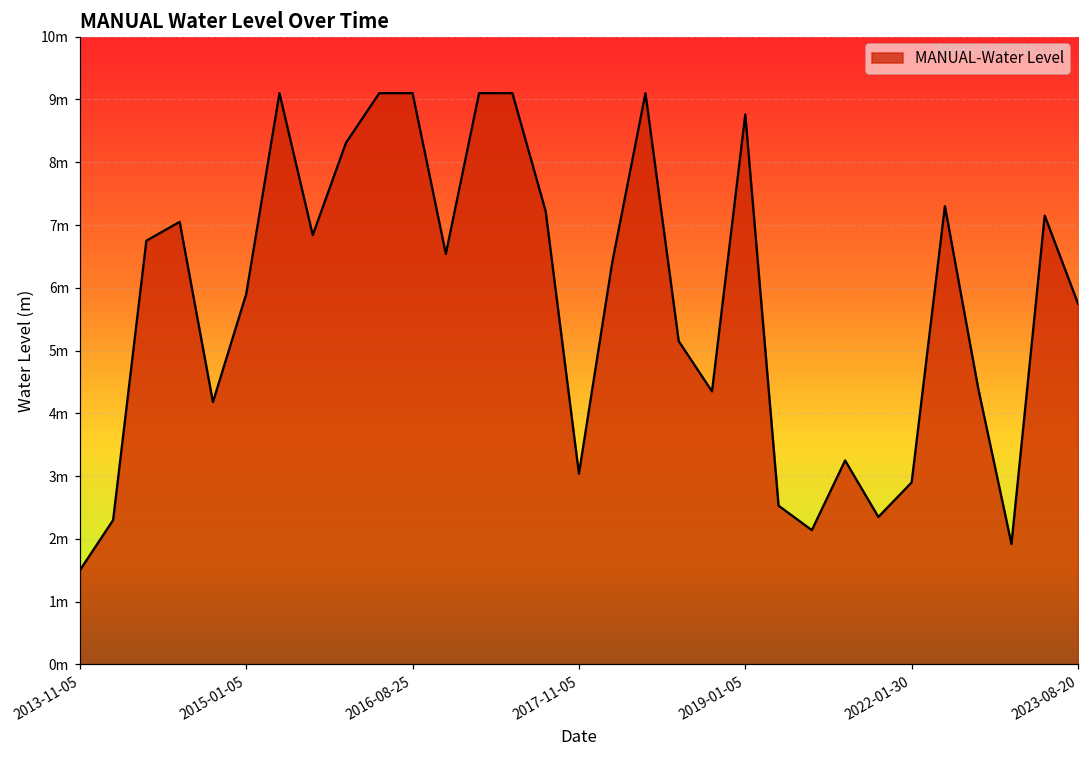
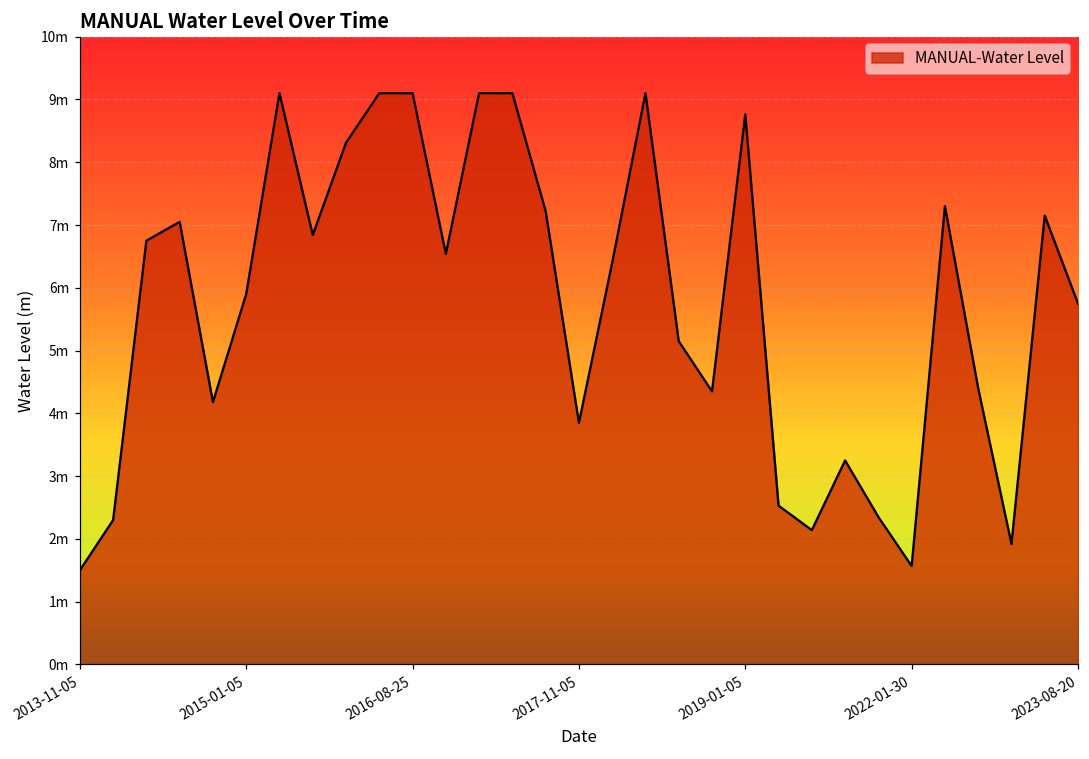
  {
    "2013-11-05": "1.5m",
    "2015-01-05": "5.9m",
    "2016-08-25": "9.1m",
-   "2017-11-05": "3.0m",
+   "2017-11-05": "3.8m",
    "2019-01-05": "8.8m",
-   "2022-01-30": "2.9m",
+   "2022-01-30": "1.6m",
    "2023-08-20": "5.7m"
  }
